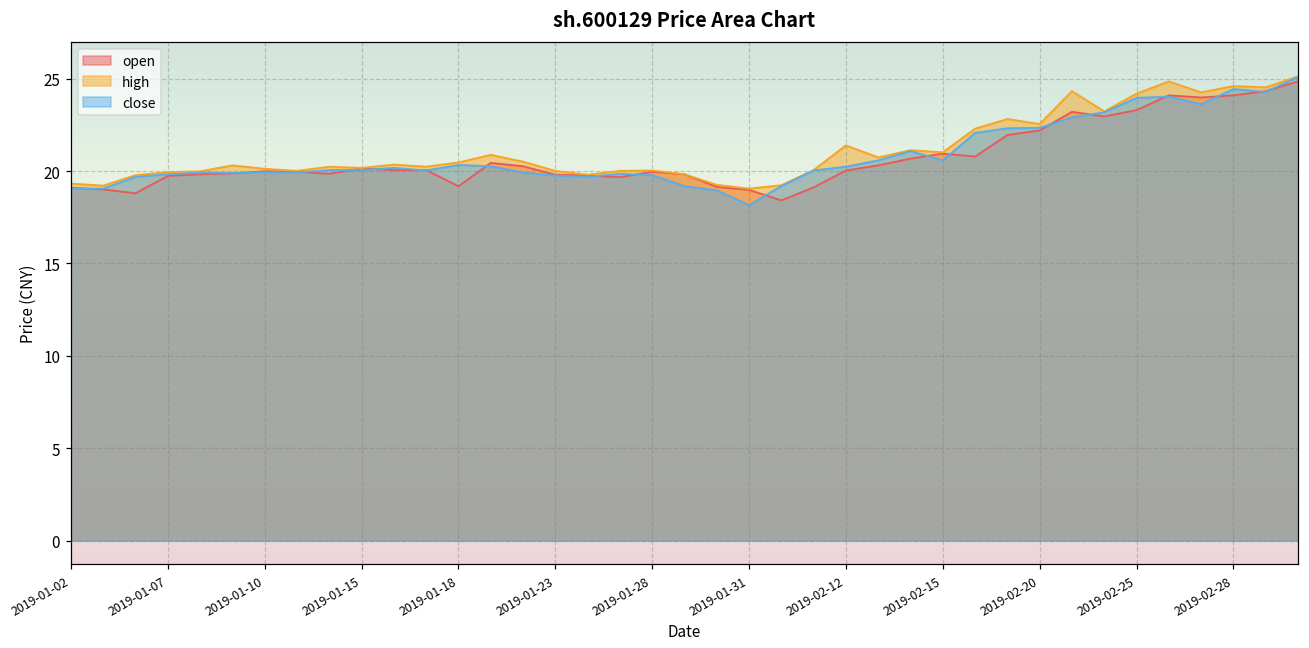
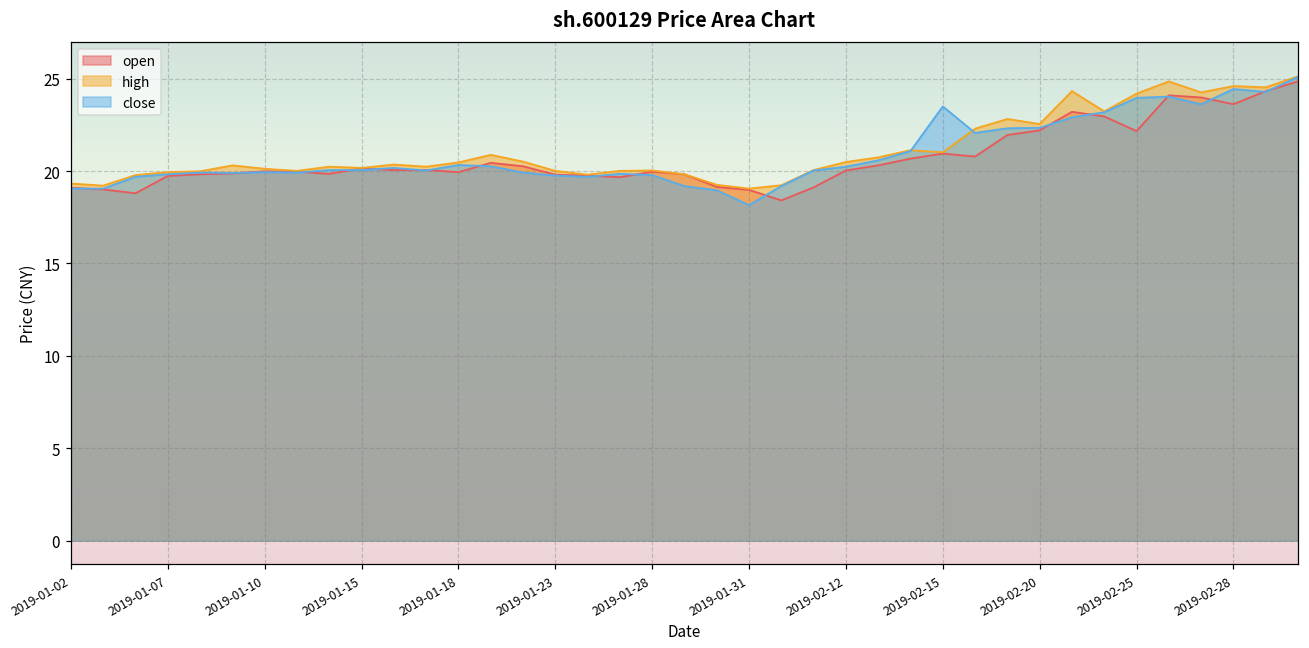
  {
    "open": {
-     "2019-01-18": 19.2,
+     "2019-01-18": 19.9,
      "2019-02-12": 20.0,
-     "2019-02-25": 23.3,
-     "2019-02-28": 24.1
+     "2019-02-25": 22.2,
+     "2019-02-28": 23.6
    },
    "high": {
      "2019-01-02": 19.3,
      "2019-01-23": 20.0,
-     "2019-02-12": 21.4,
+     "2019-02-12": 20.5,
      "2019-02-20": 22.5,
      "2019-02-25": 24.2,
      "2019-02-28": 24.6
    },
    "close": {
      "2019-01-28": 19.8,
      "2019-01-31": 18.2,
      "2019-02-12": 20.2,
-     "2019-02-15": 20.6,
+     "2019-02-15": 23.5,
      "2019-02-25": 24.0,
      "2019-02-28": 24.4
    }
  }
